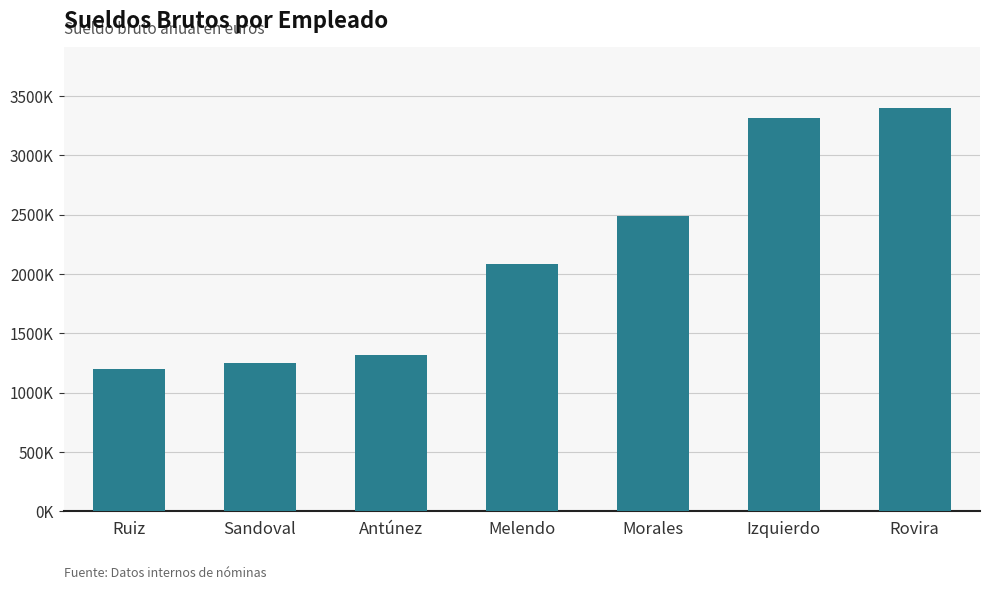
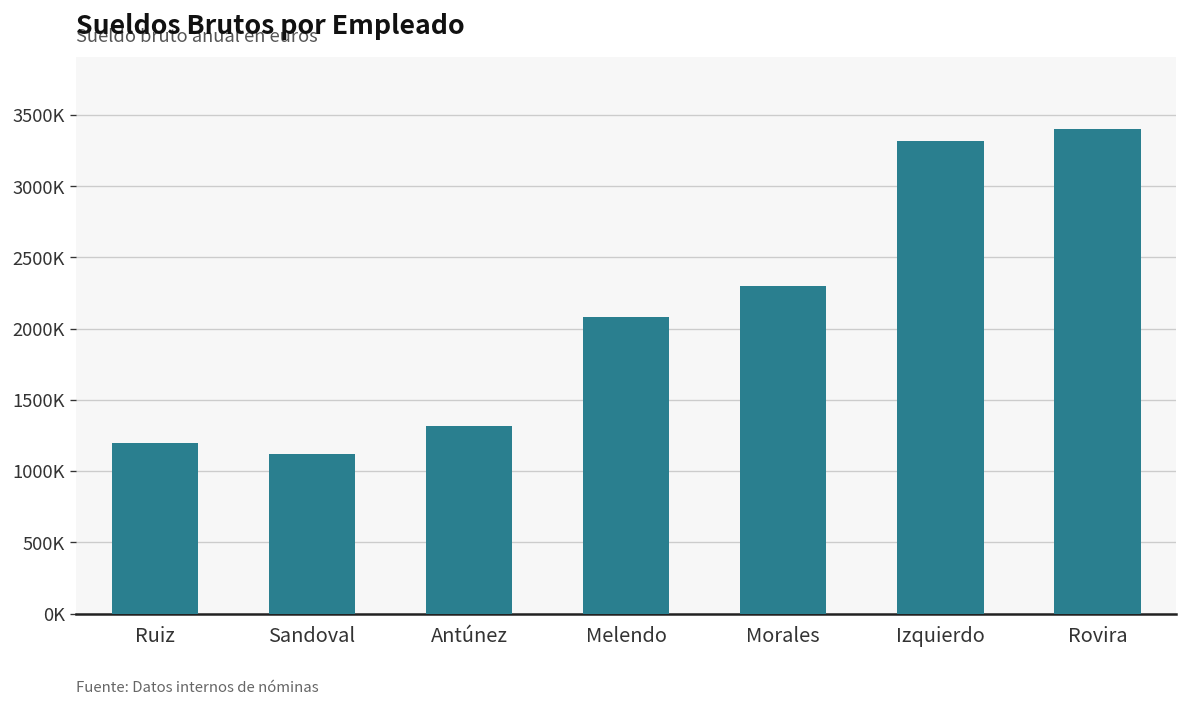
  {
    "Ruiz": 1200000,
-   "Sandoval": 1250000,
+   "Sandoval": 1120000,
    "Antúnez": 1320000,
    "Melendo": 2080000,
-   "Morales": 2490000,
+   "Morales": 2300000,
    "Izquierdo": 3320000,
    "Rovira": 3400000
  }
